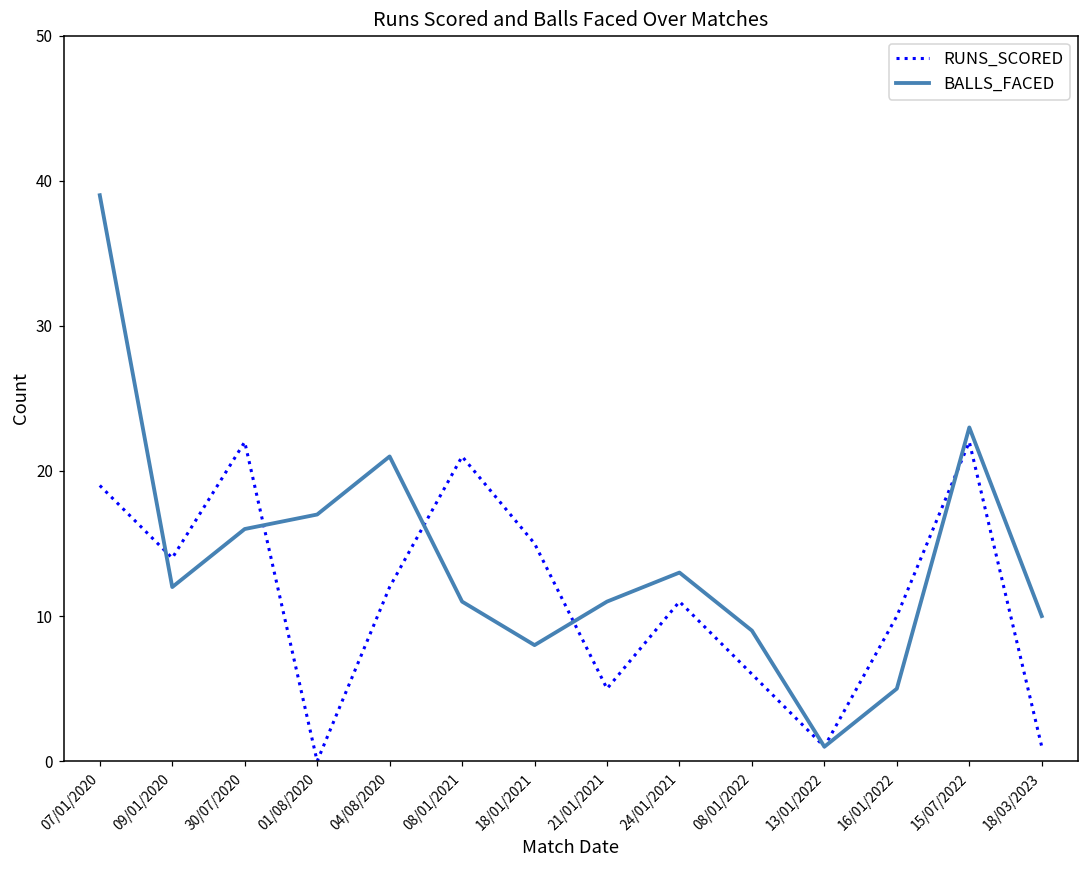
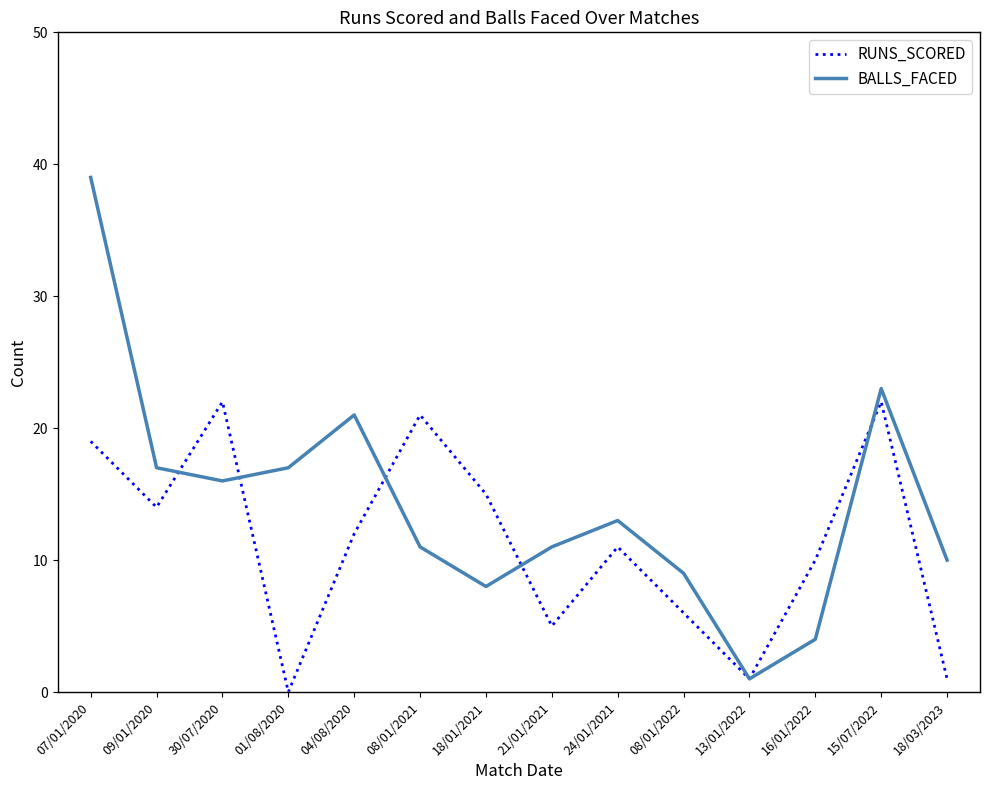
  {
    "RUNS_SCORED": {
      "07/01/2020": 19,
      "09/01/2020": 14,
      "30/07/2020": 22,
      "01/08/2020": 0,
      "04/08/2020": 12,
      "08/01/2021": 21,
      "18/01/2021": 15,
      "21/01/2021": 5,
      "24/01/2021": 11,
      "08/01/2022": 6,
      "16/01/2022": 10,
      "15/07/2022": 22,
      "18/03/2023": 1
    },
    "BALLS_FACED": {
      "07/01/2020": 39,
-     "09/01/2020": 12,
+     "09/01/2020": 17,
      "30/07/2020": 16,
      "01/08/2020": 17,
      "04/08/2020": 21,
      "08/01/2021": 11,
      "18/01/2021": 8,
      "21/01/2021": 11,
      "24/01/2021": 13,
      "08/01/2022": 9,
-     "16/01/2022": 5,
+     "16/01/2022": 4,
      "15/07/2022": 23,
      "18/03/2023": 10
    }
  }
